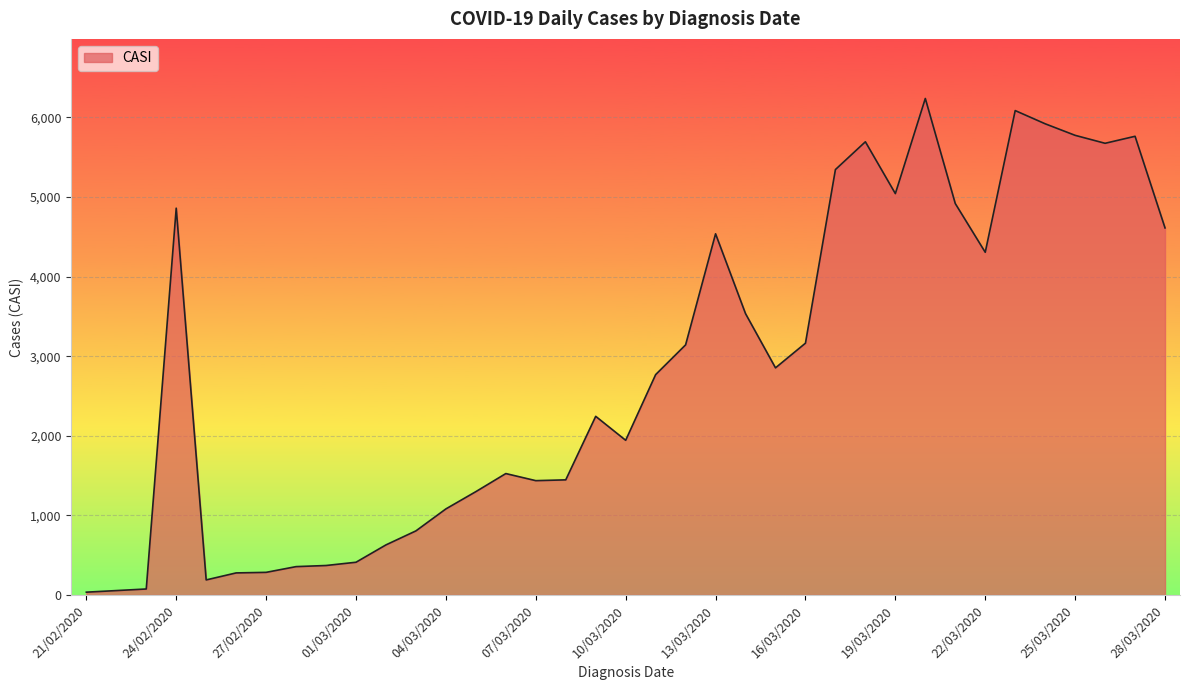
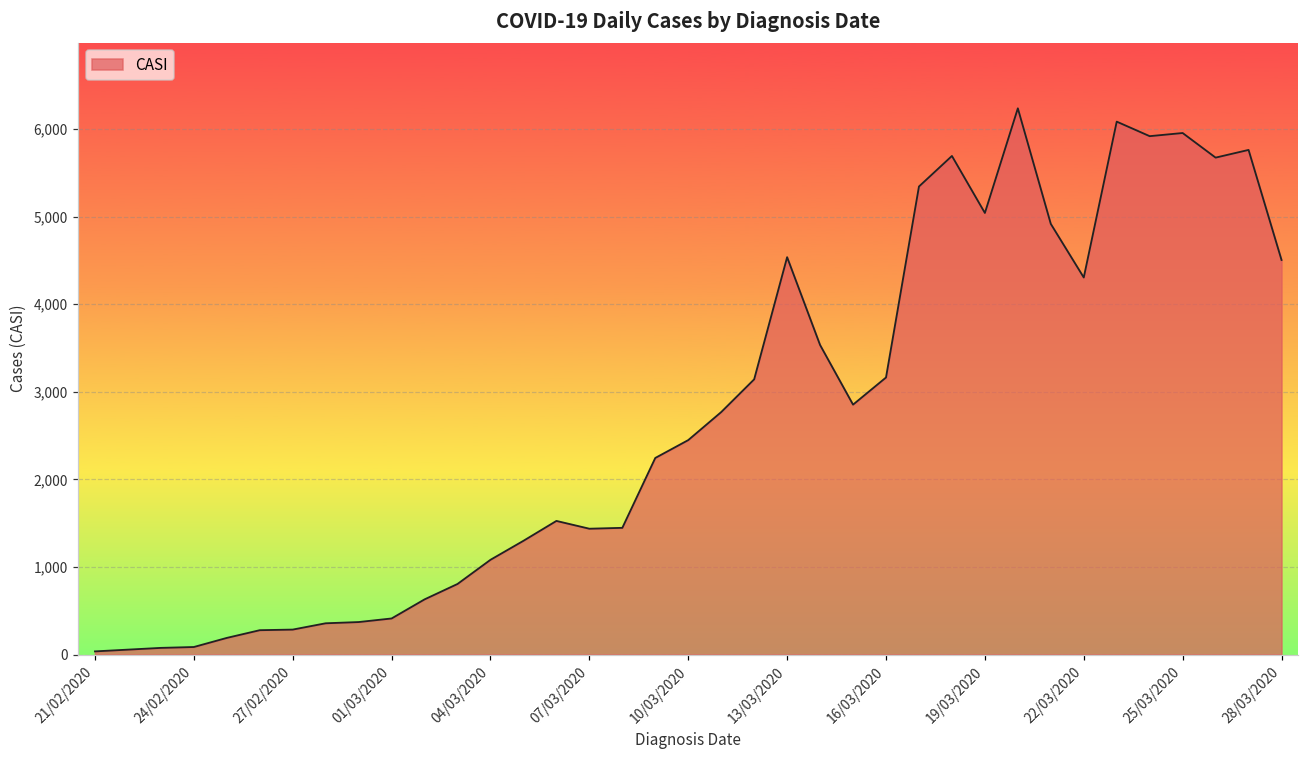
  {
    "21/02/2020": "0",
-   "24/02/2020": "4,900",
+   "24/02/2020": "100",
    "27/02/2020": "300",
    "01/03/2020": "400",
    "04/03/2020": "1,100",
    "07/03/2020": "1,400",
-   "10/03/2020": "1,900",
+   "10/03/2020": "2,400",
    "13/03/2020": "4,500",
    "16/03/2020": "3,200",
    "19/03/2020": "5,000",
    "22/03/2020": "4,300",
-   "25/03/2020": "5,800",
-   "28/03/2020": "4,600"
+   "25/03/2020": "6,000",
+   "28/03/2020": "4,500"
  }
